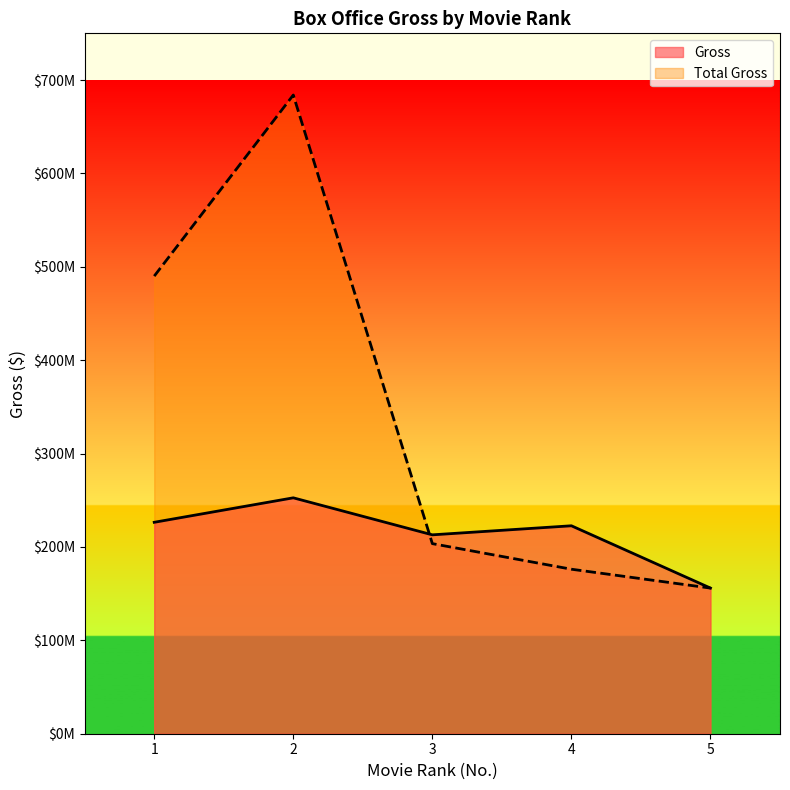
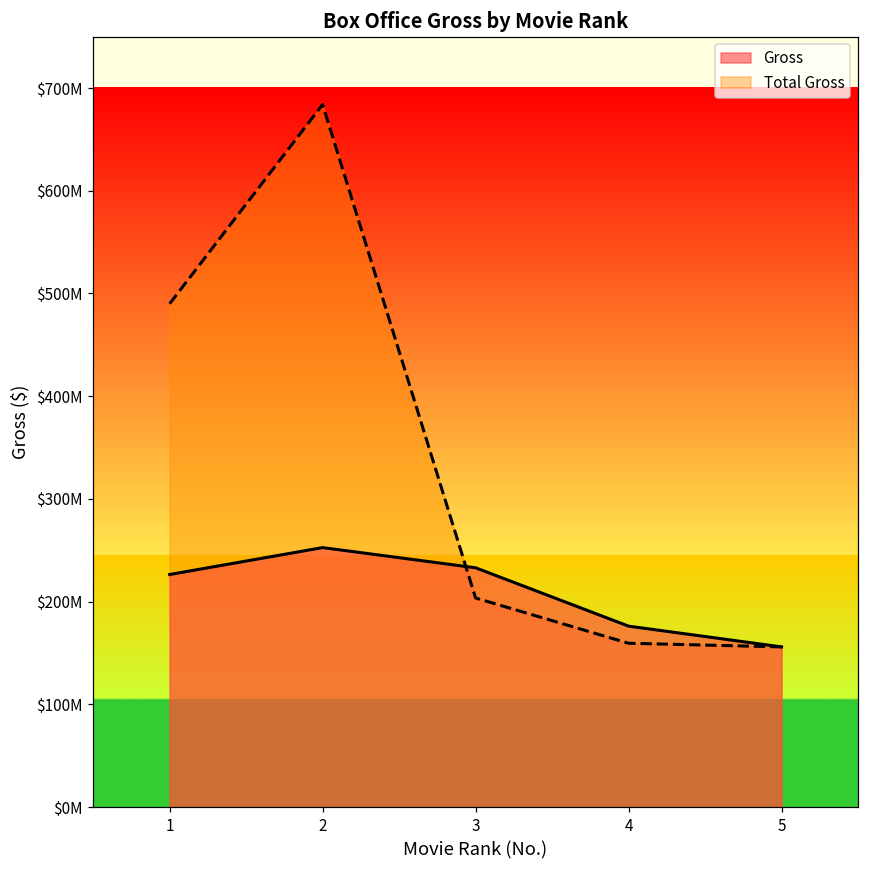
  {
    "Gross": {
      "1": "$230000000",
      "2": "$250000000",
-     "3": "$210000000",
-     "4": "$220000000"
+     "3": "$230000000",
+     "4": "$180000000"
    },
    "Total Gross": {
      "1": "$490000000",
      "2": "$680000000",
      "3": "$200000000",
-     "4": "$180000000"
+     "4": "$160000000"
    }
  }
